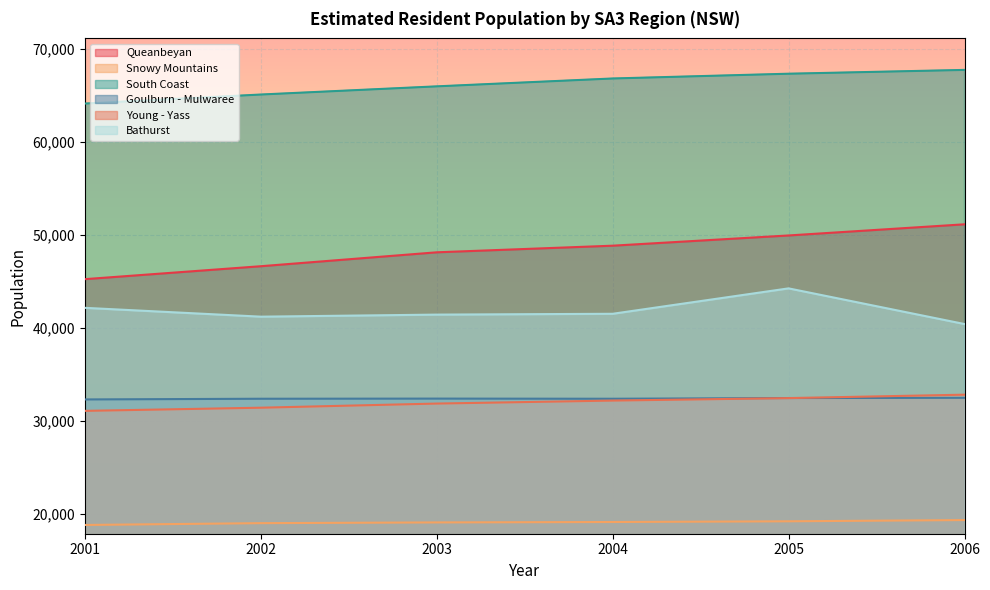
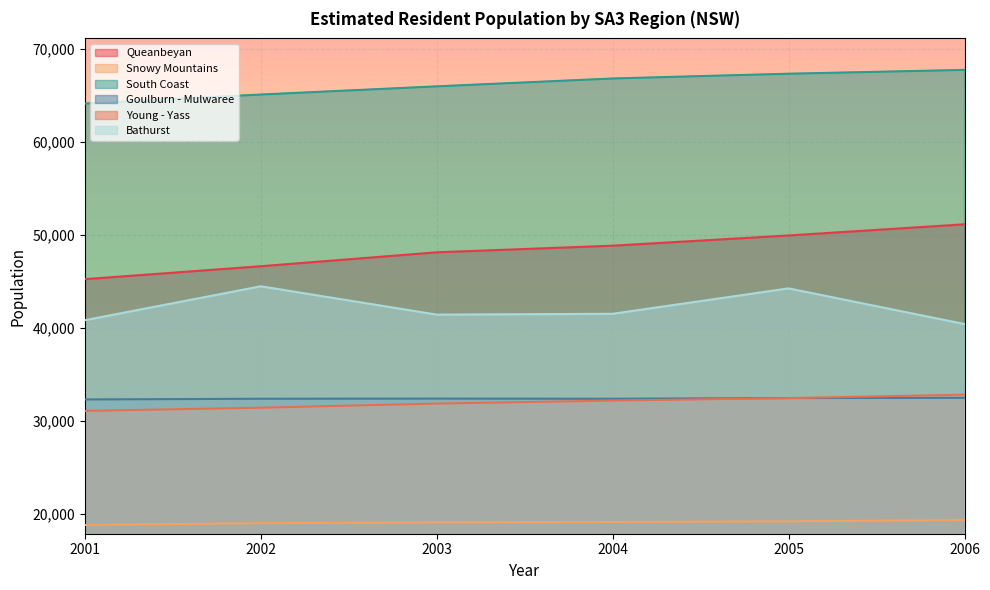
  {
    "Bathurst": {
-     "2001": "42,000",
-     "2002": "41,000",
+     "2001": "41,000",
+     "2002": "44,000",
      "2003": "41,000",
      "2004": "42,000",
      "2005": "44,000",
      "2006": "40,000"
    }
  }
